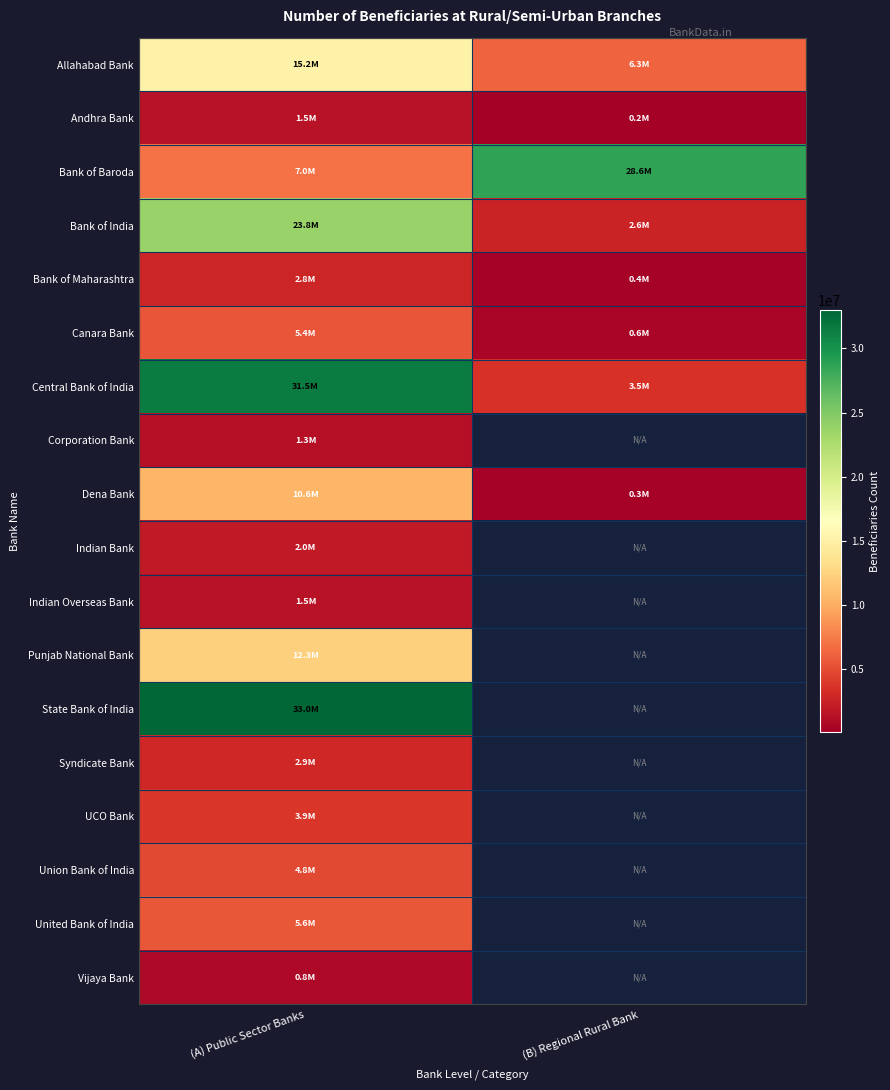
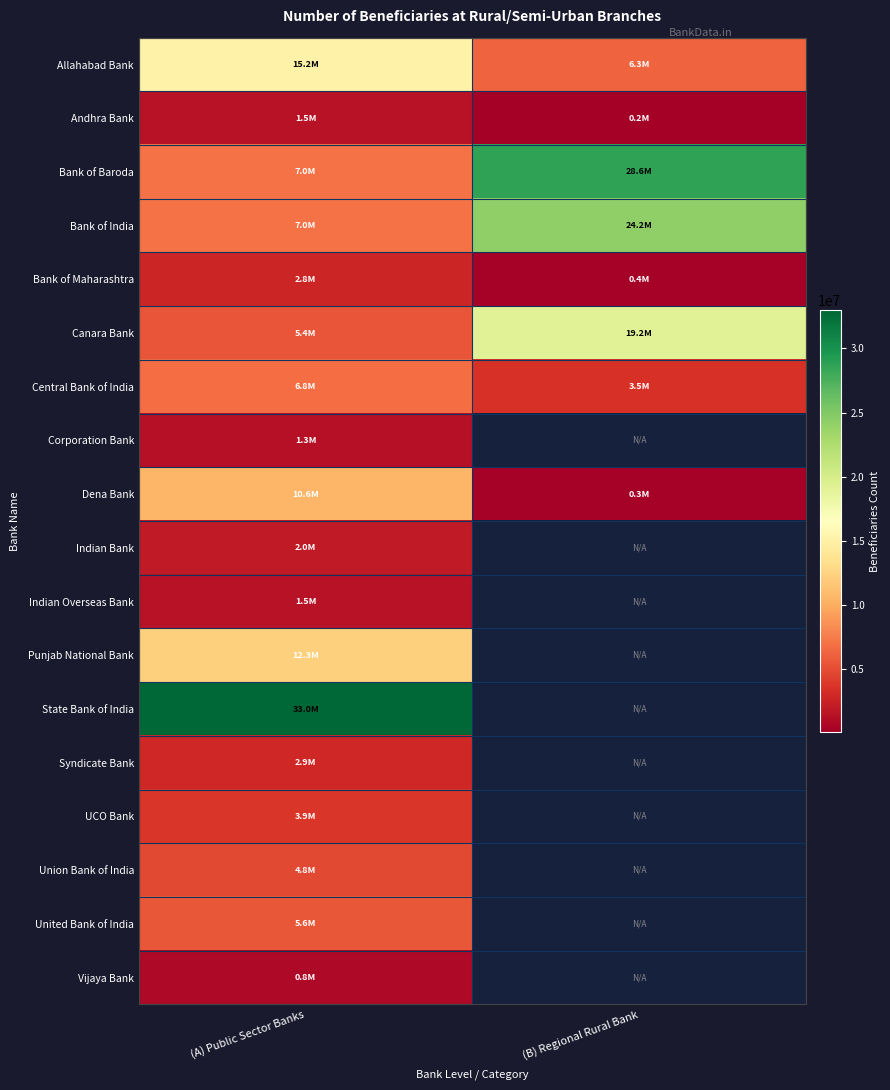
  {
    "Allahabad Bank": {
      "(A) Public Sector Banks": "15.2M",
      "(B) Regional Rural Bank": "6.3M"
    },
    "Andhra Bank": {
      "(A) Public Sector Banks": "1.5M",
      "(B) Regional Rural Bank": "0.2M"
    },
    "Bank of Baroda": {
      "(A) Public Sector Banks": "7.0M",
      "(B) Regional Rural Bank": "28.6M"
    },
    "Bank of India": {
-     "(A) Public Sector Banks": "23.8M",
-     "(B) Regional Rural Bank": "2.6M"
+     "(A) Public Sector Banks": "7.0M",
+     "(B) Regional Rural Bank": "24.2M"
    },
    "Bank of Maharashtra": {
      "(A) Public Sector Banks": "2.8M",
      "(B) Regional Rural Bank": "0.4M"
    },
    "Canara Bank": {
      "(A) Public Sector Banks": "5.4M",
-     "(B) Regional Rural Bank": "0.6M"
+     "(B) Regional Rural Bank": "19.2M"
    },
    "Central Bank of India": {
-     "(A) Public Sector Banks": "31.5M",
+     "(A) Public Sector Banks": "6.8M",
      "(B) Regional Rural Bank": "3.5M"
    },
    "Corporation Bank": {
      "(A) Public Sector Banks": "1.3M"
    },
    "Dena Bank": {
      "(A) Public Sector Banks": "10.6M",
      "(B) Regional Rural Bank": "0.3M"
    },
    "Indian Bank": {
      "(A) Public Sector Banks": "2.0M"
    },
    "Indian Overseas Bank": {
      "(A) Public Sector Banks": "1.5M"
    },
    "Punjab National Bank": {
      "(A) Public Sector Banks": "12.3M"
    },
    "State Bank of India": {
      "(A) Public Sector Banks": "33.0M"
    },
    "Syndicate Bank": {
      "(A) Public Sector Banks": "2.9M"
    },
    "UCO Bank": {
      "(A) Public Sector Banks": "3.9M"
    },
    "Union Bank of India": {
      "(A) Public Sector Banks": "4.8M"
    },
    "United Bank of India": {
      "(A) Public Sector Banks": "5.6M"
    },
    "Vijaya Bank": {
      "(A) Public Sector Banks": "0.8M"
    }
  }
